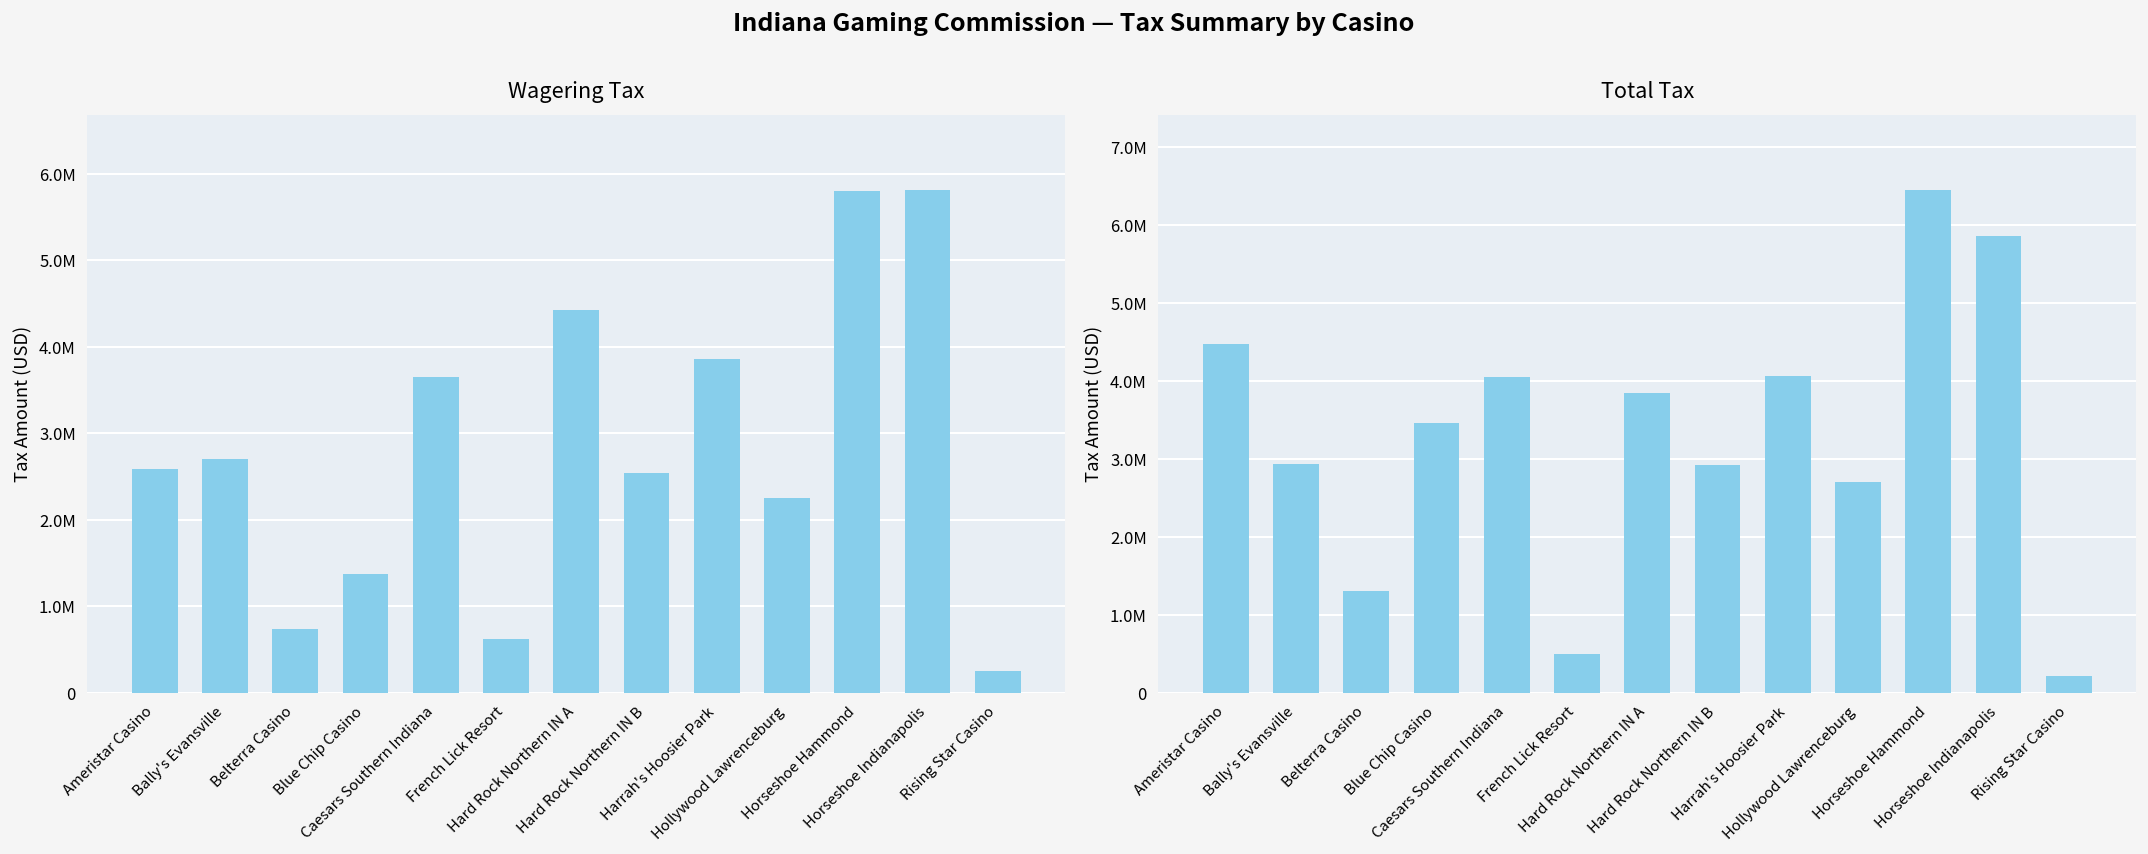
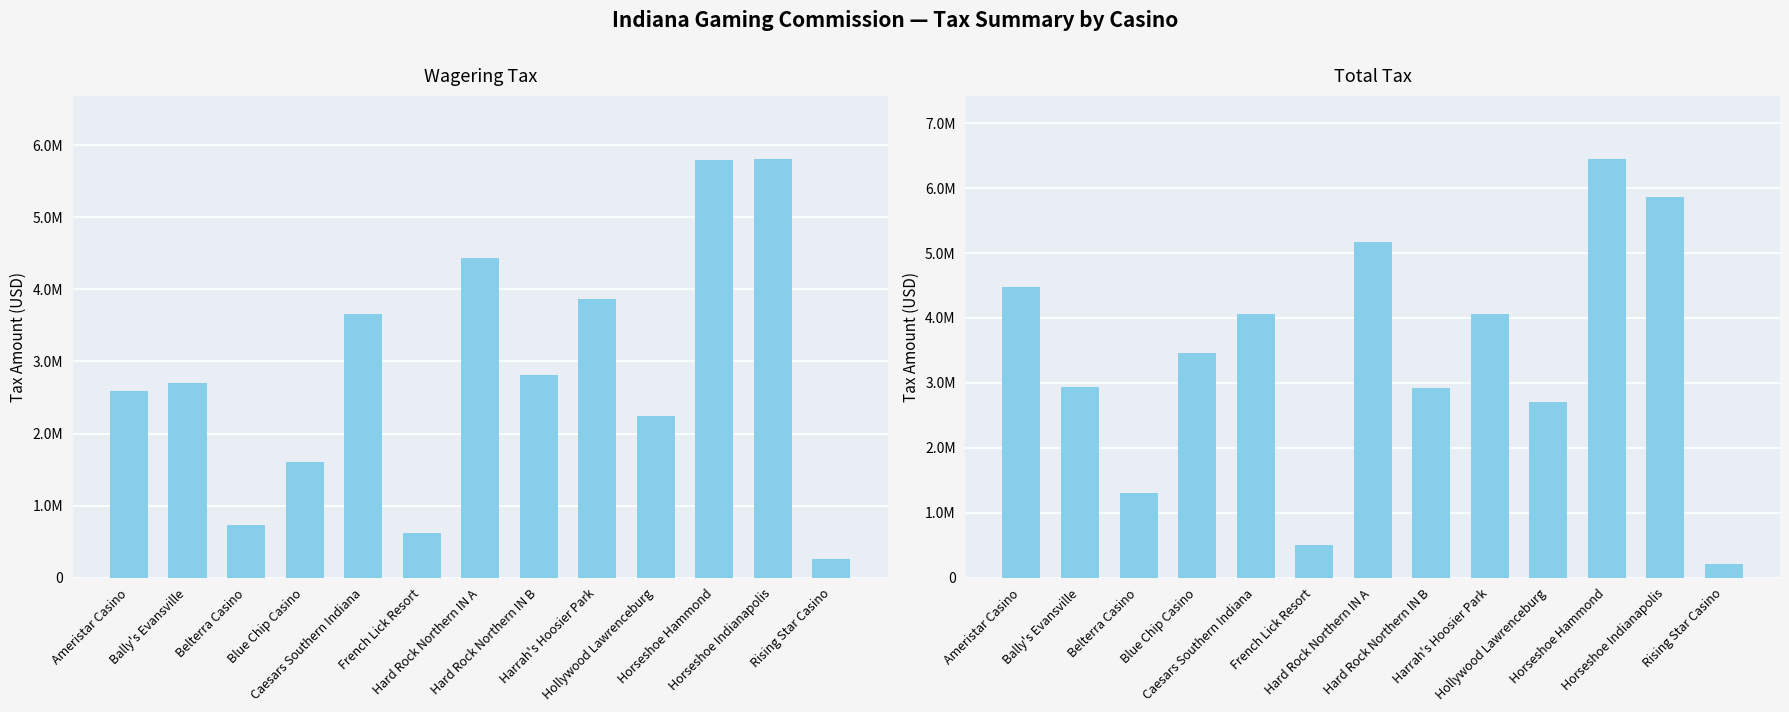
  {
    "Wagering Tax": {
      "Ameristar Casino": 2600000,
      "Bally's Evansville": 2700000,
      "Belterra Casino": 700000,
-     "Blue Chip Casino": 1400000,
+     "Blue Chip Casino": 1600000,
      "Caesars Southern Indiana": 3700000,
      "French Lick Resort": 600000,
      "Hard Rock Northern IN A": 4400000,
-     "Hard Rock Northern IN B": 2500000,
+     "Hard Rock Northern IN B": 2800000,
      "Harrah's Hoosier Park": 3900000,
      "Hollywood Lawrenceburg": 2200000,
      "Horseshoe Hammond": 5800000,
      "Horseshoe Indianapolis": 5800000,
      "Rising Star Casino": 300000
    },
    "Total Tax": {
      "Ameristar Casino": 4500000,
      "Bally's Evansville": 2900000,
      "Belterra Casino": 1300000,
      "Blue Chip Casino": 3500000,
      "Caesars Southern Indiana": 4100000,
      "French Lick Resort": 500000,
-     "Hard Rock Northern IN A": 3800000,
+     "Hard Rock Northern IN A": 5200000,
      "Hard Rock Northern IN B": 2900000,
      "Harrah's Hoosier Park": 4100000,
      "Hollywood Lawrenceburg": 2700000,
      "Horseshoe Hammond": 6500000,
      "Horseshoe Indianapolis": 5900000,
      "Rising Star Casino": 200000
    }
  }
